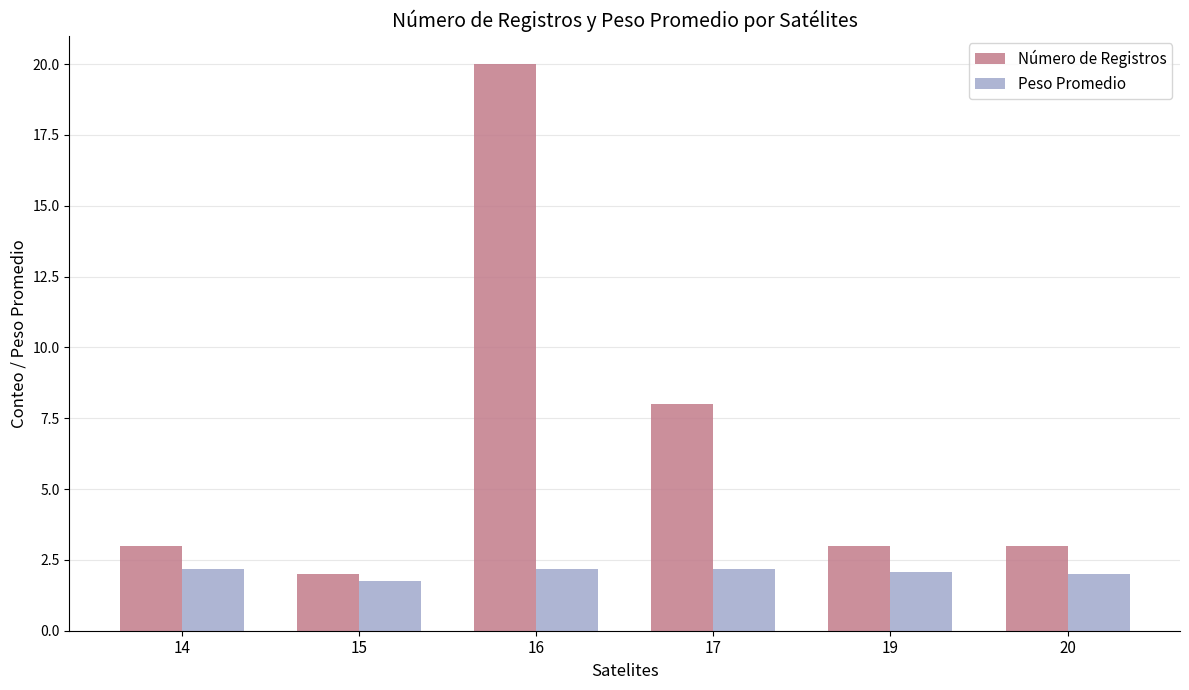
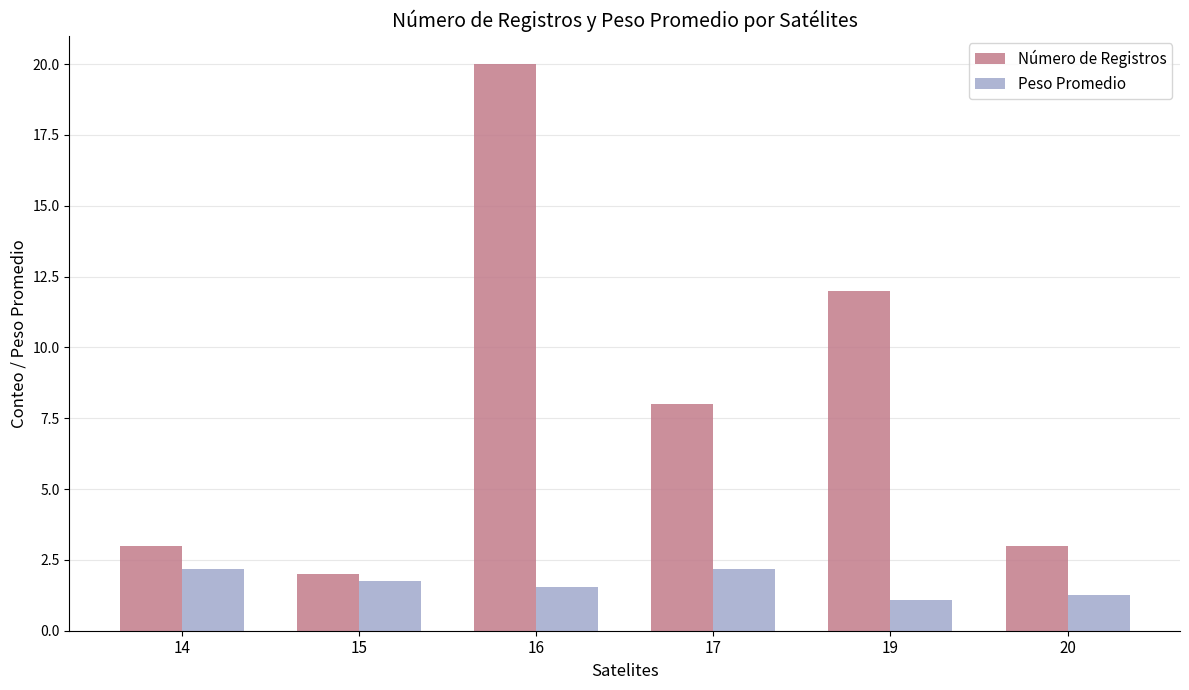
  {
    "Número de Registros": {
      "14": 3,
      "15": 2,
      "16": 20,
      "17": 8,
-     "19": 3,
+     "19": 12,
      "20": 3
    },
    "Peso Promedio": {
      "14": 2.2,
      "15": 1.7,
-     "16": 2.2,
+     "16": 1.6,
      "17": 2.2,
-     "19": 2.1,
-     "20": 2.0
+     "19": 1.1,
+     "20": 1.3
    }
  }
